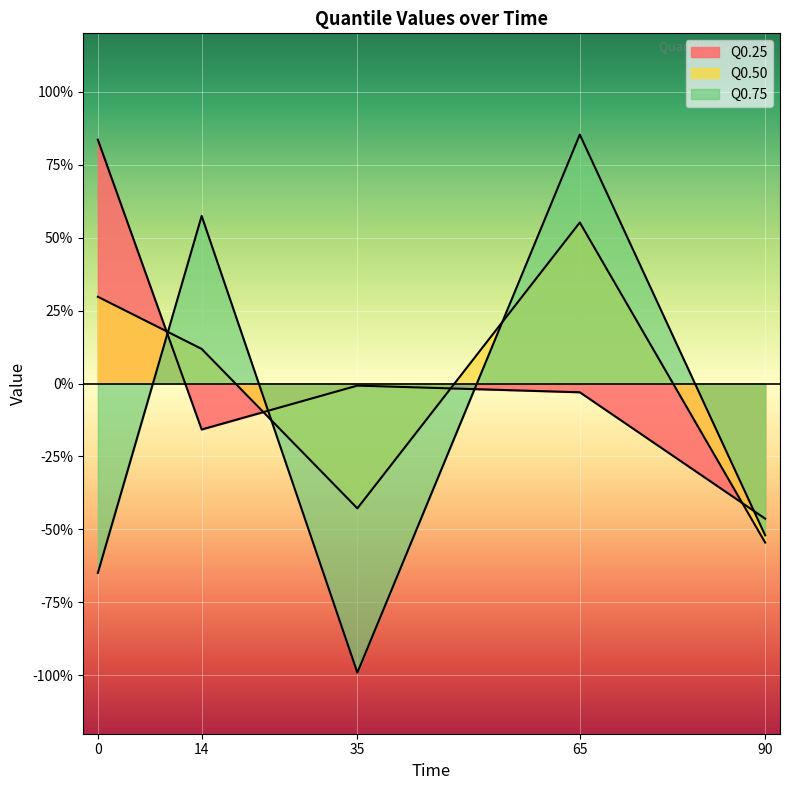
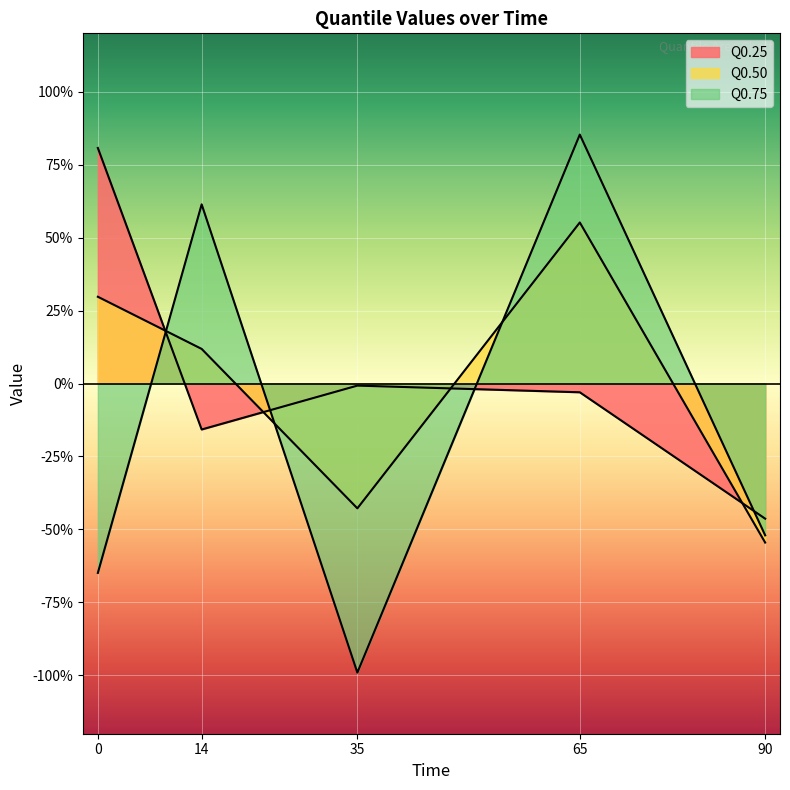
  {
    "Q0.25": {
-     "0": "84%"
+     "0": "81%"
    },
    "Q0.75": {
-     "14": "57%"
+     "14": "61%"
    }
  }
